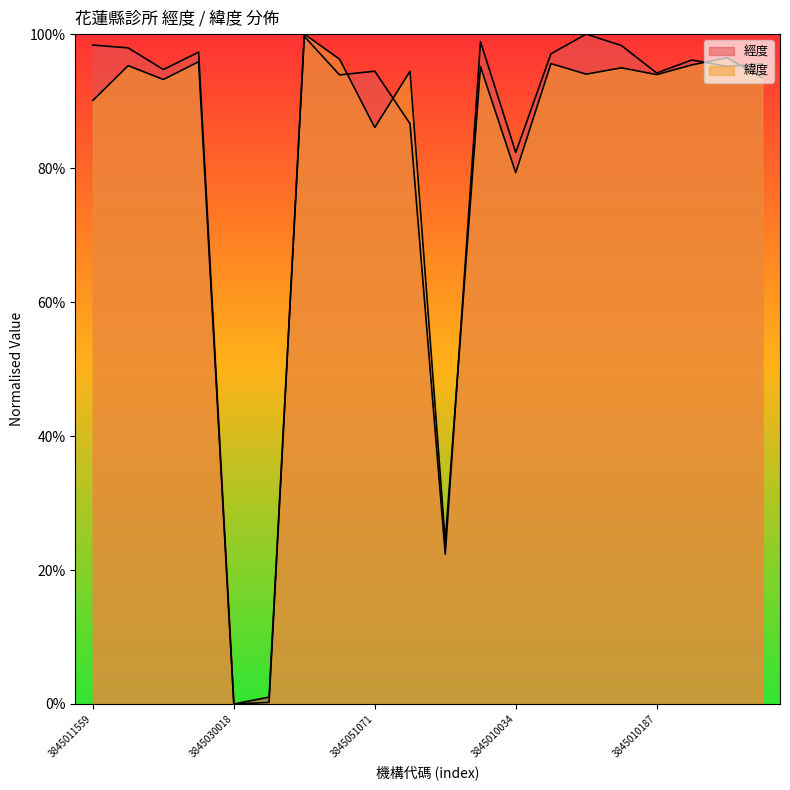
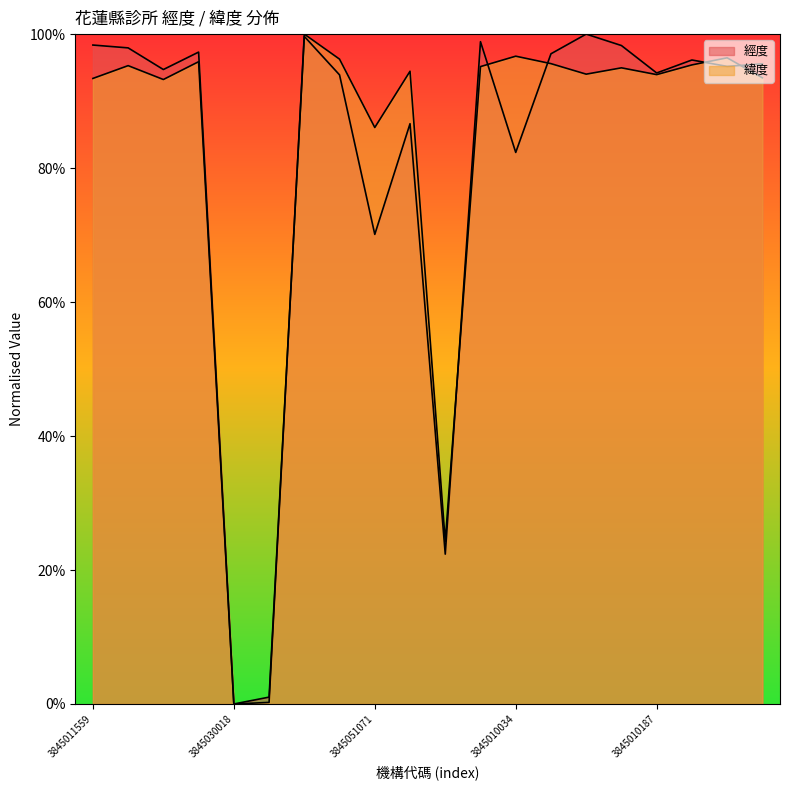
  {
    "經度": {
      "3845011559": "98%",
-     "3845051071": "94%",
+     "3845051071": "70%",
      "3845010034": "82%"
    },
    "緯度": {
-     "3845011559": "90%",
+     "3845011559": "93%",
      "3845051071": "86%",
-     "3845010034": "79%"
+     "3845010034": "97%"
    }
  }
